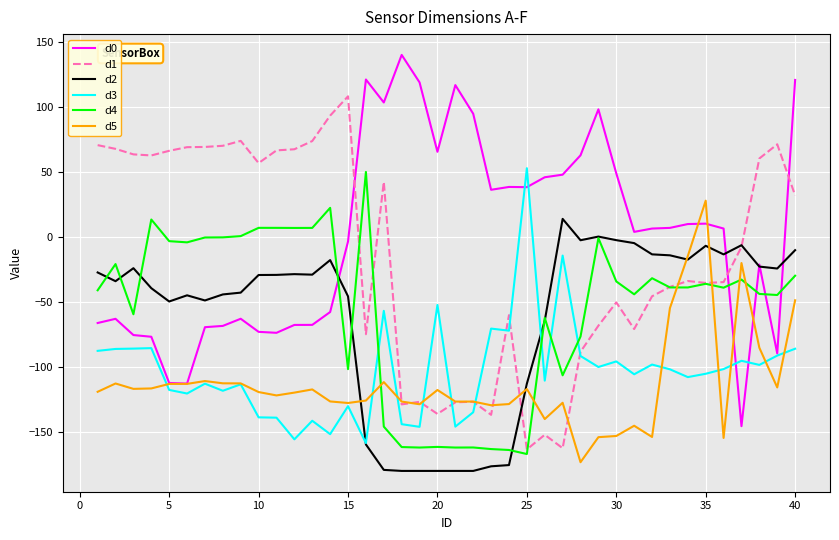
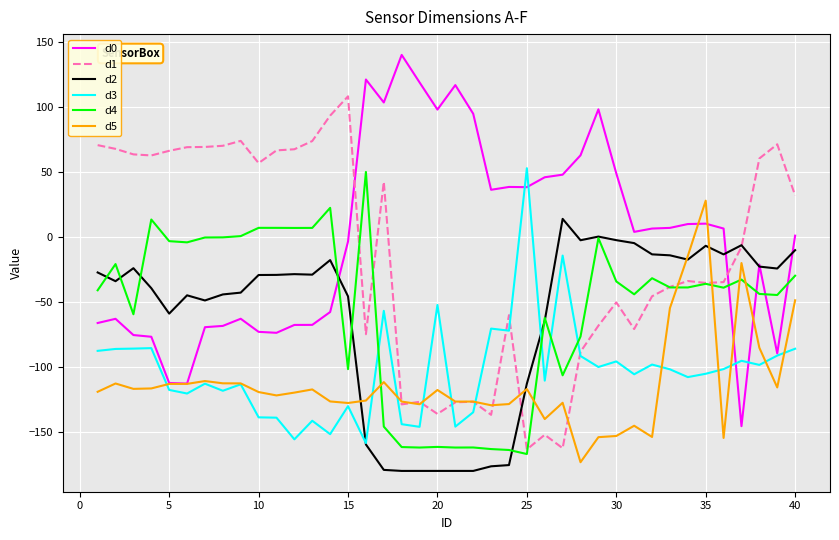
  {
    "d0": {
      "10": -73,
      "15": -4,
-     "20": 65,
+     "20": 98,
      "25": 38,
      "30": 49,
      "35": 10,
-     "40": 121
+     "40": 1
    },
    "d1": {
      "5": 66,
      "10": 57,
      "15": 108,
      "20": -136,
      "25": -163,
      "30": -50,
      "40": 32
    },
    "d2": {
-     "5": -50,
+     "5": -59,
      "10": -29,
      "15": -46,
      "20": -180,
      "25": -113,
      "30": -3,
      "35": -7,
      "40": -10
    },
    "d3": {
      "5": -118,
      "10": -139,
      "15": -130,
      "20": -52,
      "25": 53,
      "30": -96,
      "35": -105,
      "40": -86
    },
    "d4": {
      "5": -3,
      "10": 7,
      "15": -102,
      "20": -162,
      "25": -167,
      "30": -34,
      "40": -30
    },
    "d5": {
      "10": -119,
      "15": -128,
      "20": -118,
      "25": -117,
      "30": -153,
      "35": 28,
      "40": -49
    }
  }
